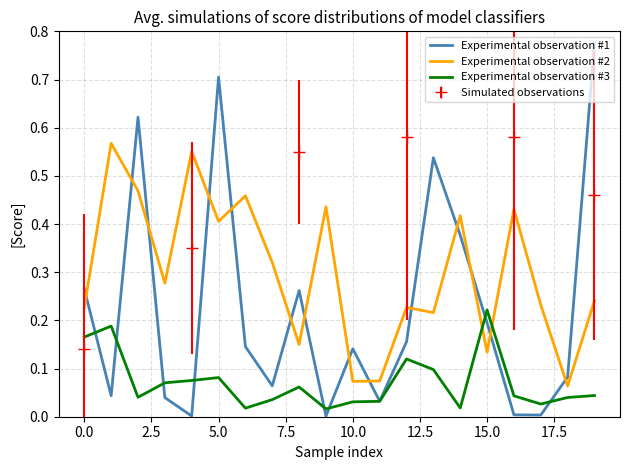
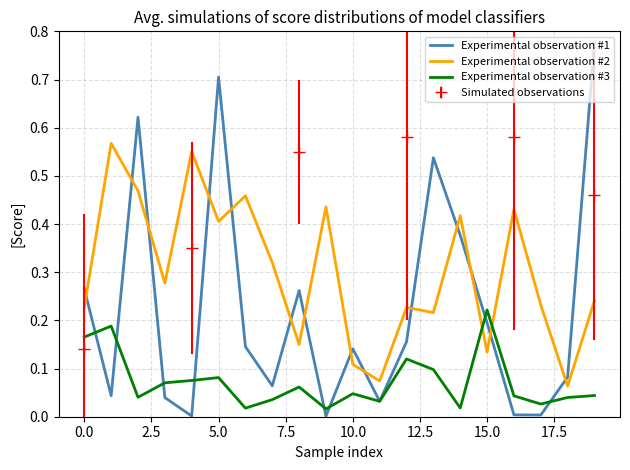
  {
    "Experimental observation #1": {
      "0.0": 0.27,
      "5.0": 0.71,
      "10.0": 0.14,
      "15.0": 0.19
    },
    "Experimental observation #2": {
      "0.0": 0.23,
      "5.0": 0.41,
-     "10.0": 0.07,
+     "10.0": 0.11,
      "15.0": 0.13
    },
    "Experimental observation #3": {
      "0.0": 0.17,
      "5.0": 0.08,
-     "10.0": 0.03,
+     "10.0": 0.05,
      "15.0": 0.22
    }
  }
